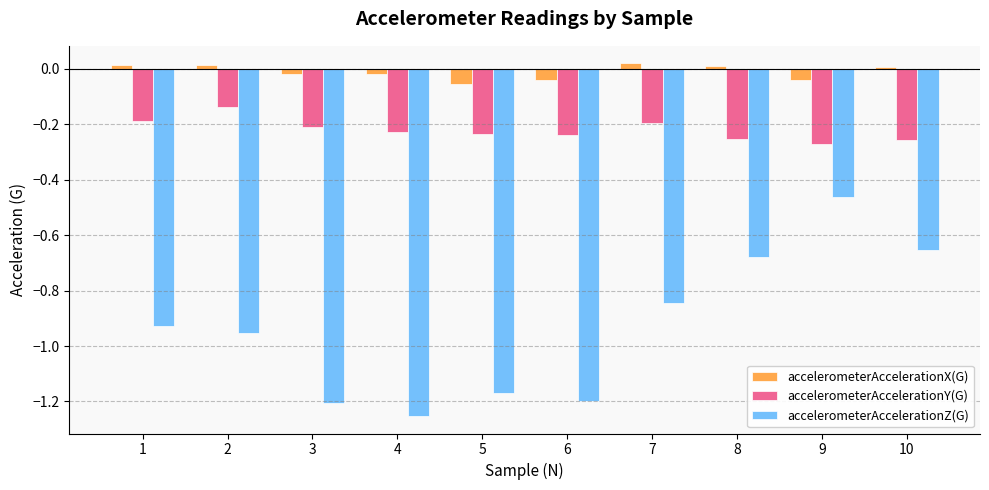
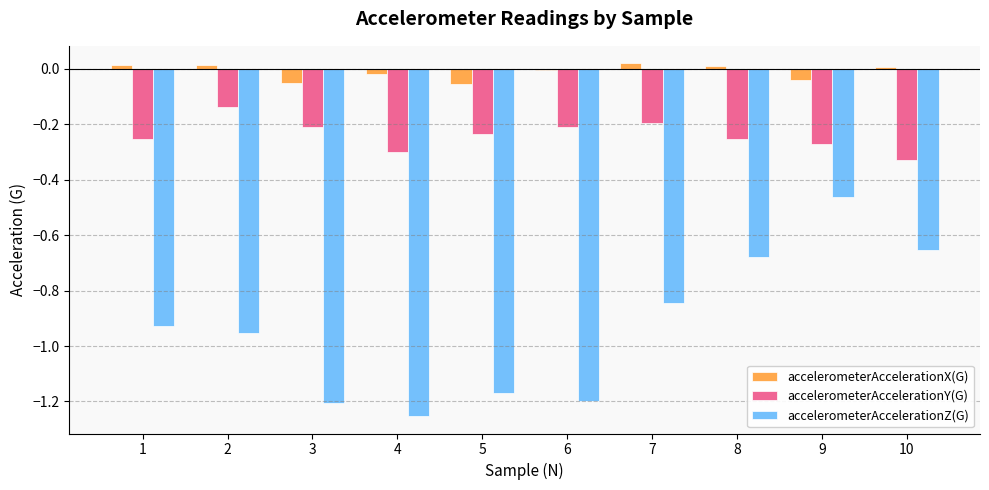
  {
    "accelerometerAccelerationX(G)": {
      "1": 0.01,
      "2": 0.01,
-     "3": -0.02,
+     "3": -0.05,
      "4": -0.02,
      "5": -0.05,
-     "6": -0.04,
+     "6": 0.00,
      "7": 0.02,
      "8": 0.01,
      "9": -0.04
    },
    "accelerometerAccelerationY(G)": {
-     "1": -0.19,
+     "1": -0.25,
      "2": -0.14,
      "3": -0.21,
-     "4": -0.23,
+     "4": -0.30,
      "5": -0.23,
-     "6": -0.24,
+     "6": -0.21,
      "7": -0.20,
      "8": -0.25,
      "9": -0.27,
-     "10": -0.26
+     "10": -0.33
    },
    "accelerometerAccelerationZ(G)": {
      "1": -0.93,
      "2": -0.95,
      "3": -1.21,
      "4": -1.25,
      "5": -1.17,
      "6": -1.20,
      "7": -0.85,
      "8": -0.68,
      "9": -0.46,
      "10": -0.65
    }
  }
